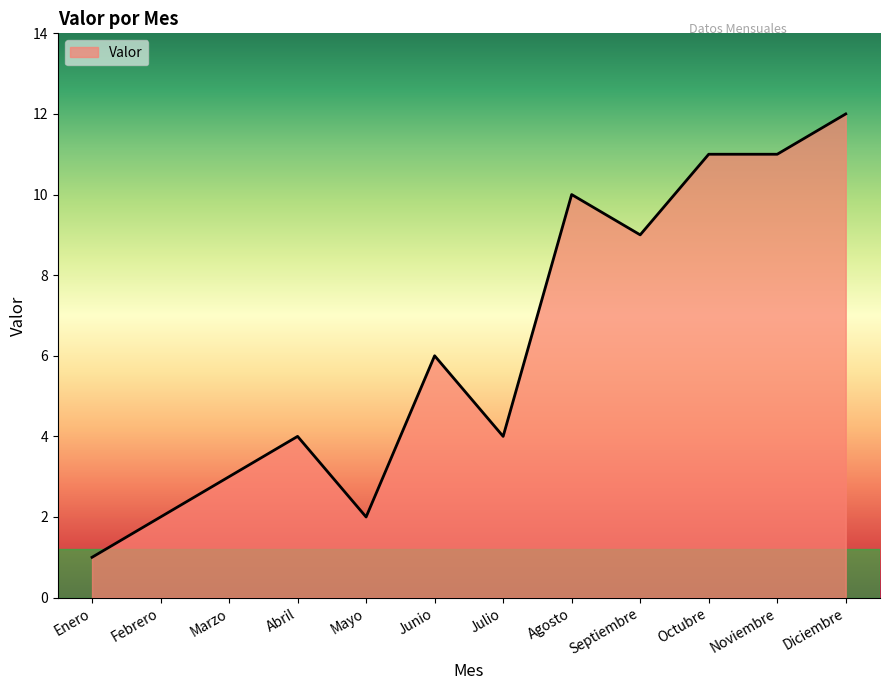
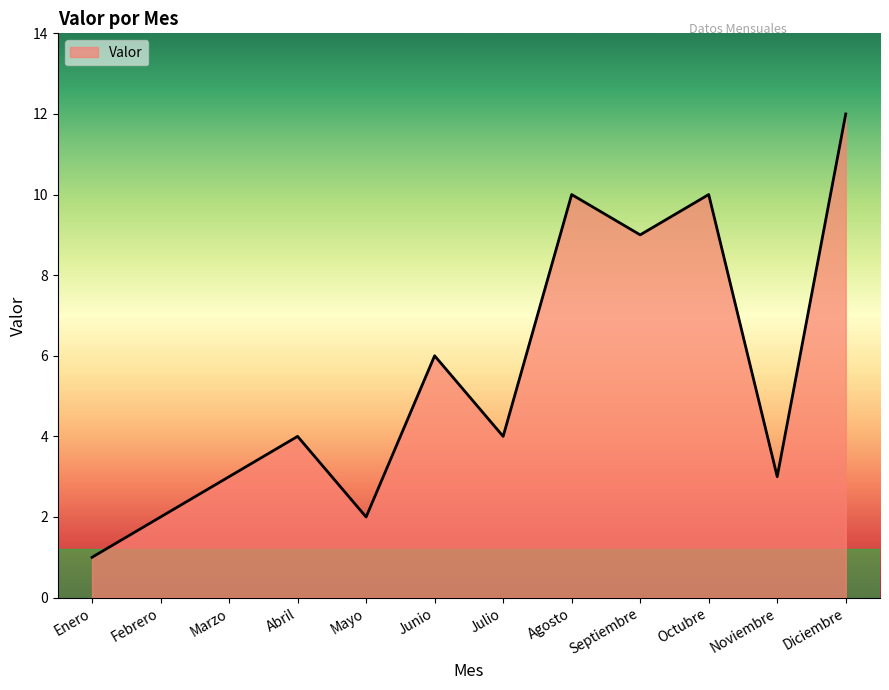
  {
    "Febrero": 2,
    "Marzo": 3,
    "Abril": 4,
    "Mayo": 2,
    "Junio": 6,
    "Julio": 4,
    "Agosto": 10,
    "Septiembre": 9,
-   "Octubre": 11,
-   "Noviembre": 11,
+   "Octubre": 10,
+   "Noviembre": 3,
    "Diciembre": 12
  }
